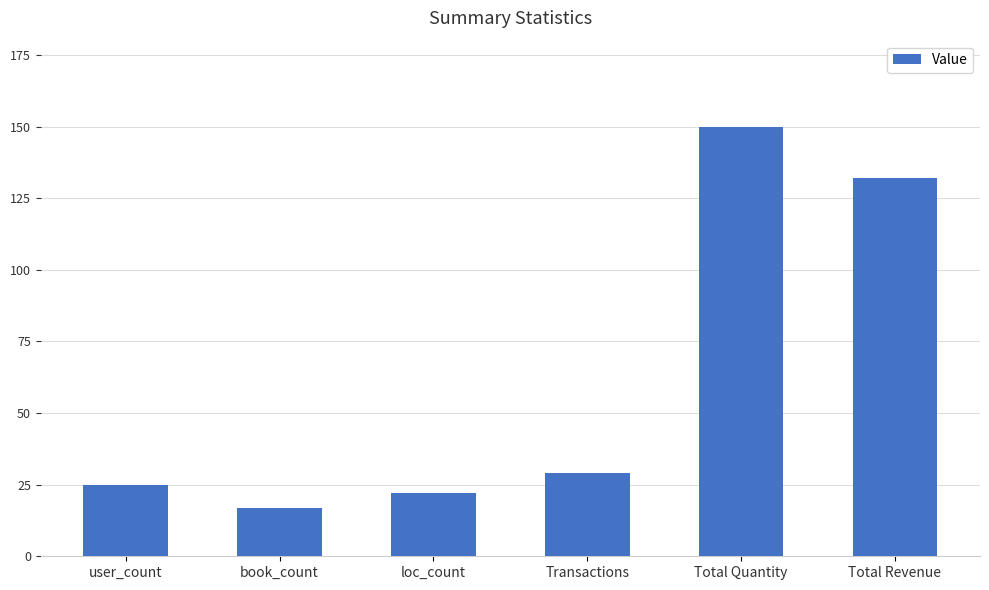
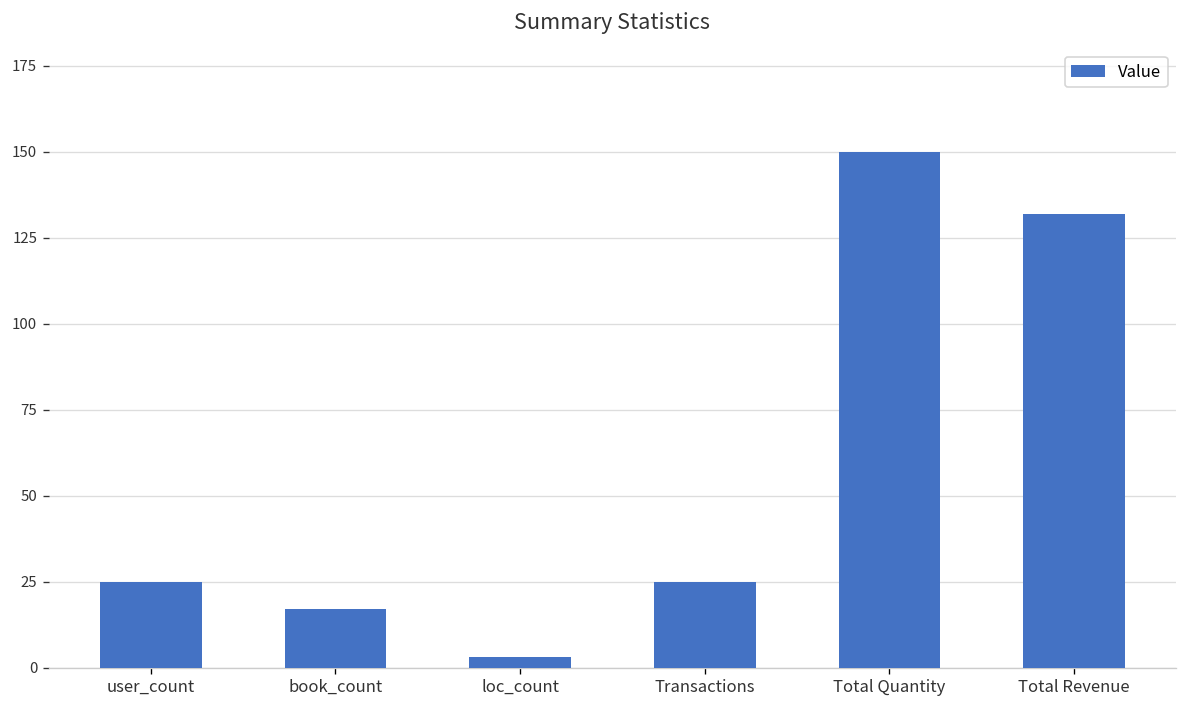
  {
    "user_count": 25,
    "book_count": 17,
-   "loc_count": 22,
-   "Transactions": 29,
+   "loc_count": 3,
+   "Transactions": 25,
    "Total Quantity": 150,
    "Total Revenue": 132
  }
